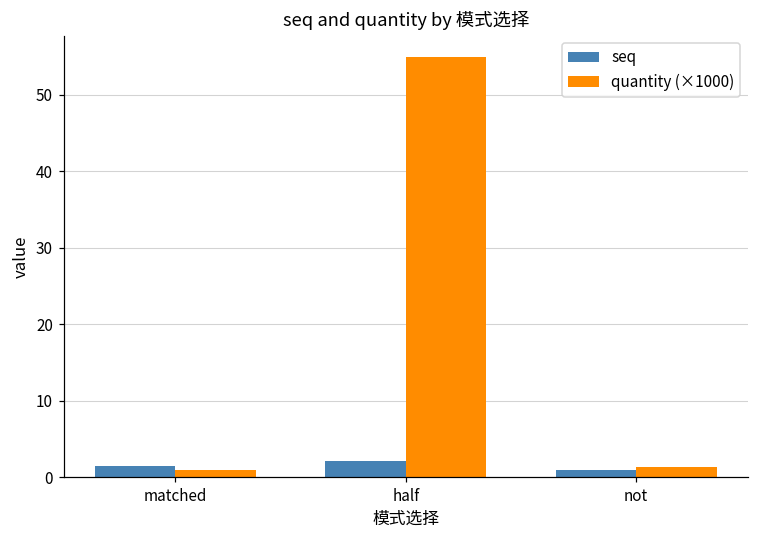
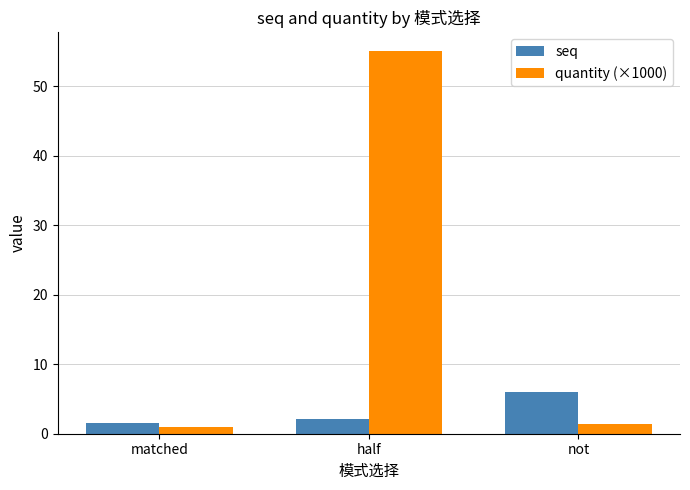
  {
    "seq": {
      "matched": 2,
      "half": 2,
-     "not": 1
+     "not": 6
    },
    "quantity (×1000)": {
      "matched": 1,
      "half": 55,
      "not": 1
    }
  }
